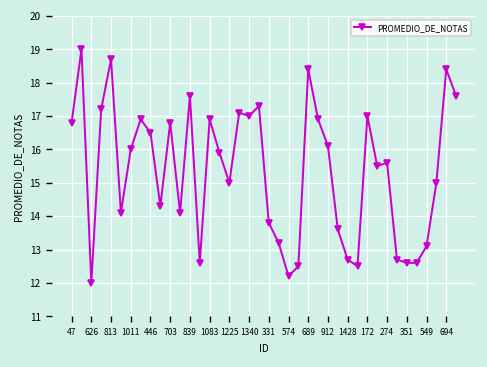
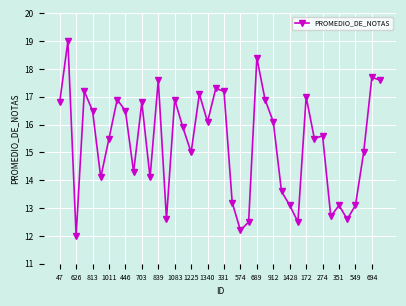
  {
    "47": 16.8,
    "626": 12.0,
-   "813": 18.7,
-   "1011": 16.0,
+   "813": 16.5,
+   "1011": 15.5,
    "446": 16.5,
    "703": 16.8,
    "839": 17.6,
    "1083": 16.9,
    "1225": 15.0,
-   "1340": 17.0,
-   "331": 13.8,
+   "1340": 16.1,
+   "331": 17.2,
    "574": 12.2,
    "689": 18.4,
    "912": 16.1,
-   "1428": 12.7,
+   "1428": 13.1,
    "172": 17.0,
    "274": 15.6,
-   "351": 12.6,
+   "351": 13.1,
    "549": 13.1,
-   "694": 18.4
+   "694": 17.7
  }
